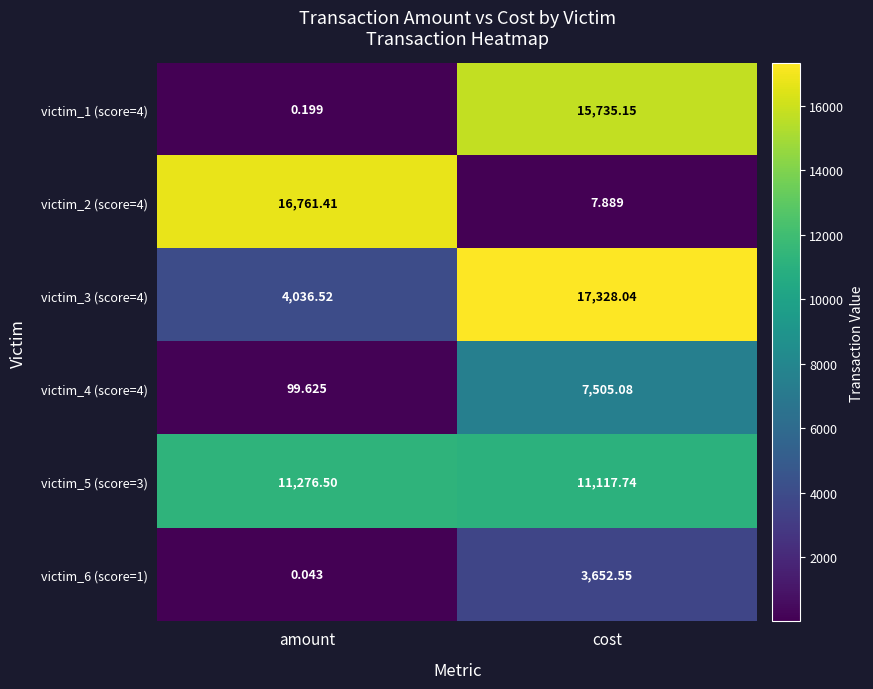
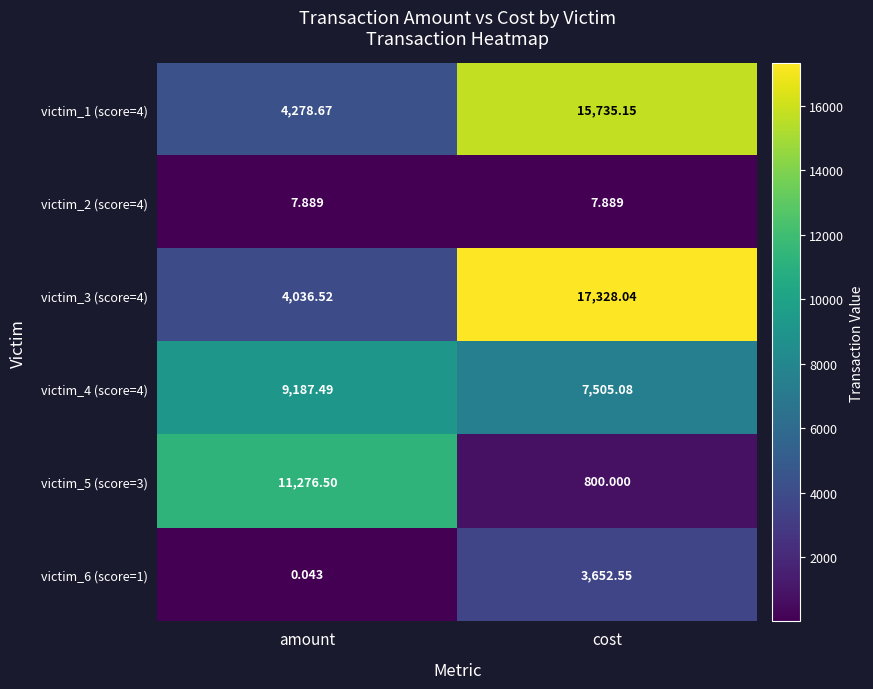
  {
    "victim_1 (score=4)": {
-     "amount": "0.199",
+     "amount": "4,278.67",
      "cost": "15,735.15"
    },
    "victim_2 (score=4)": {
-     "amount": "16,761.41",
+     "amount": "7.889",
      "cost": "7.889"
    },
    "victim_3 (score=4)": {
      "amount": "4,036.52",
      "cost": "17,328.04"
    },
    "victim_4 (score=4)": {
-     "amount": "99.625",
+     "amount": "9,187.49",
      "cost": "7,505.08"
    },
    "victim_5 (score=3)": {
      "amount": "11,276.50",
-     "cost": "11,117.74"
+     "cost": "800.000"
    },
    "victim_6 (score=1)": {
      "amount": "0.043",
      "cost": "3,652.55"
    }
  }
